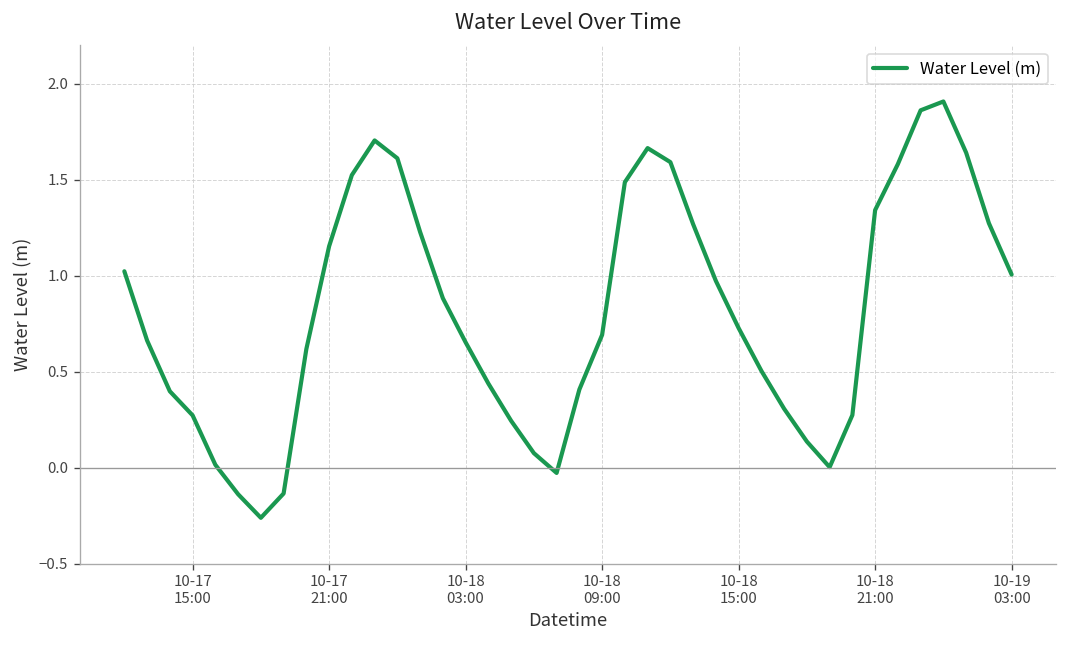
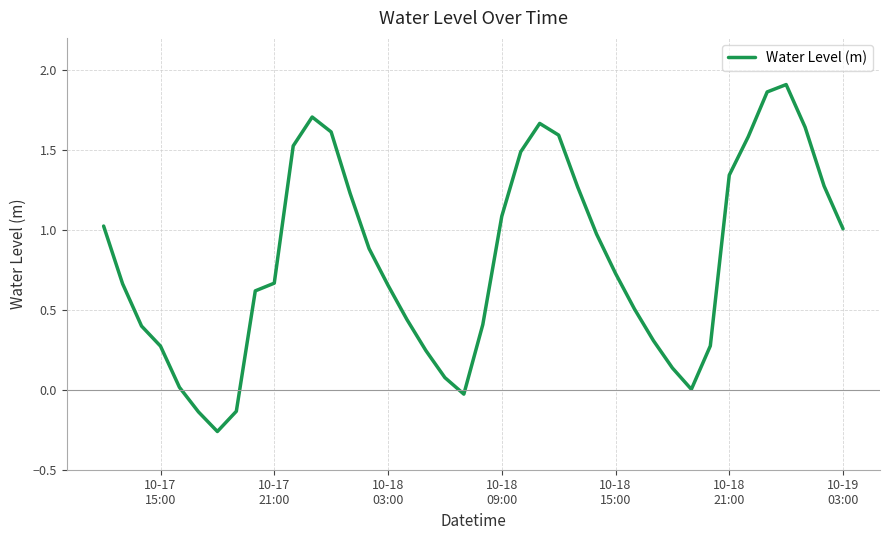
  {
    "10-17 15:00": 0.27,
-   "10-17 21:00": 1.15,
+   "10-17 21:00": 0.67,
    "10-18 03:00": 0.65,
-   "10-18 09:00": 0.69,
+   "10-18 09:00": 1.08,
    "10-18 15:00": 0.73,
    "10-18 21:00": 1.34,
    "10-19 03:00": 1.01
  }
